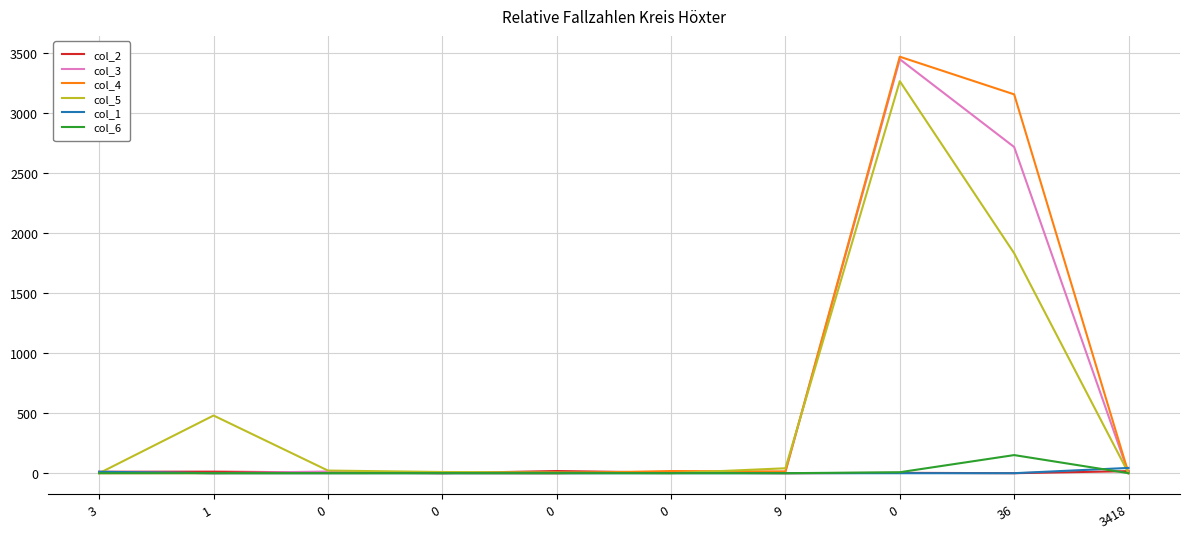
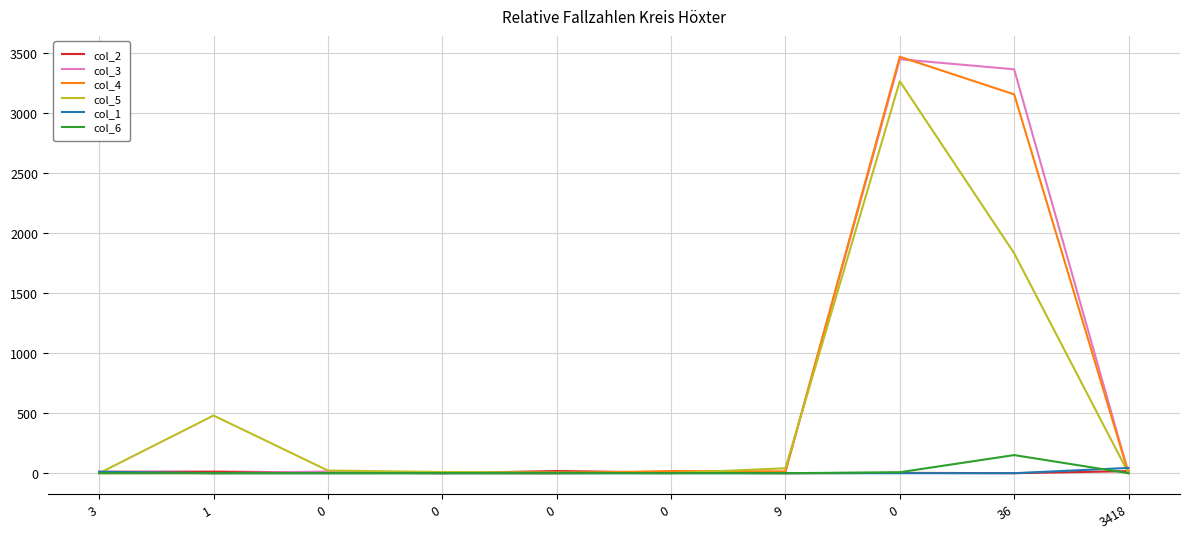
  {
    "col_3": {
-     "36": 2720
+     "36": 3370
    },
    "col_4": {
      "36": 3160
    },
    "col_5": {
      "1": 480,
      "9": 40,
      "36": 1830
    },
    "col_1": {
      "3418": 40
    },
    "col_6": {
      "36": 150
    }
  }
